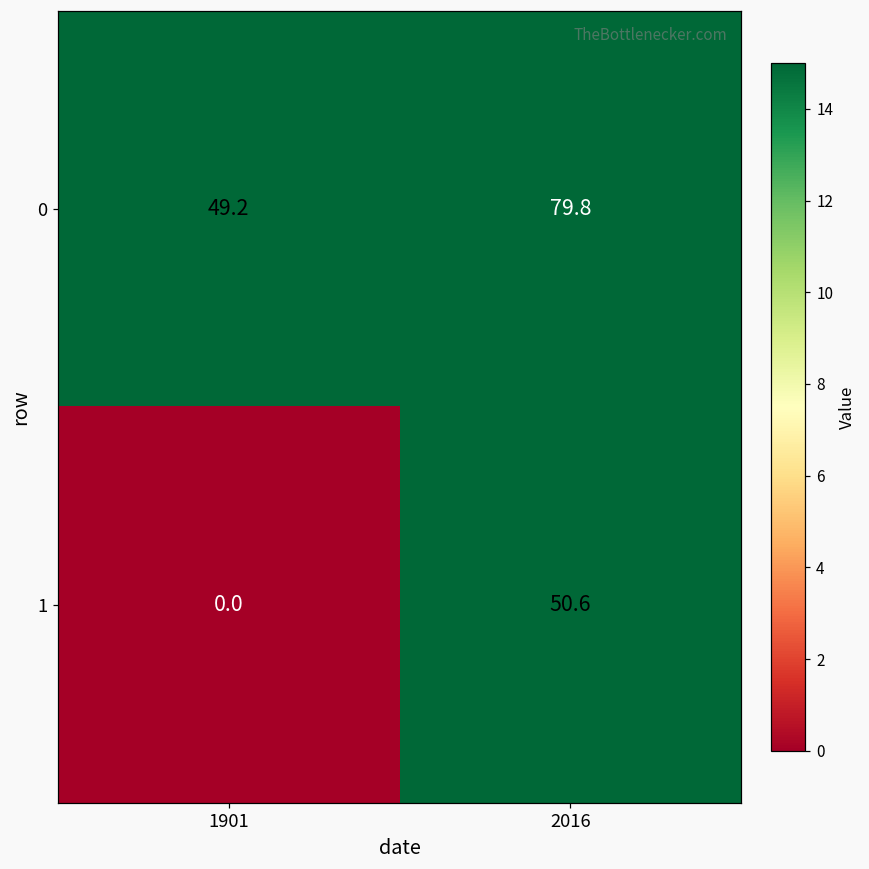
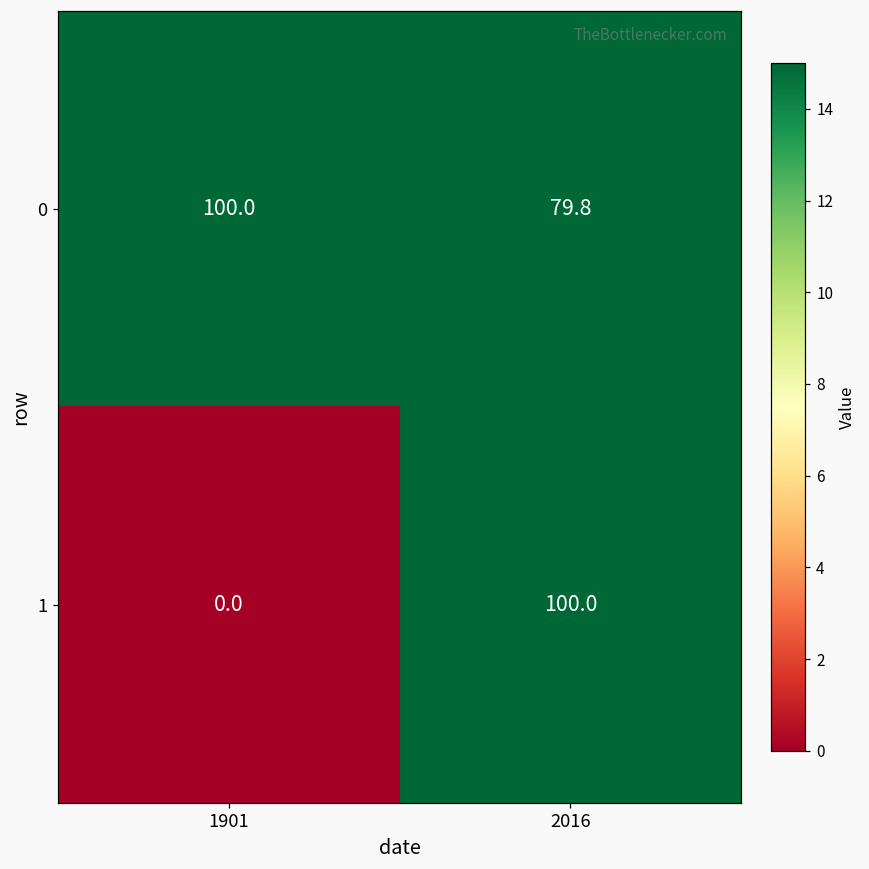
  {
    "0": {
-     "1901": 49.2
+     "1901": 100.0
    },
    "1": {
      "1901": 0.0,
-     "2016": 50.6
+     "2016": 100.0
    }
  }
